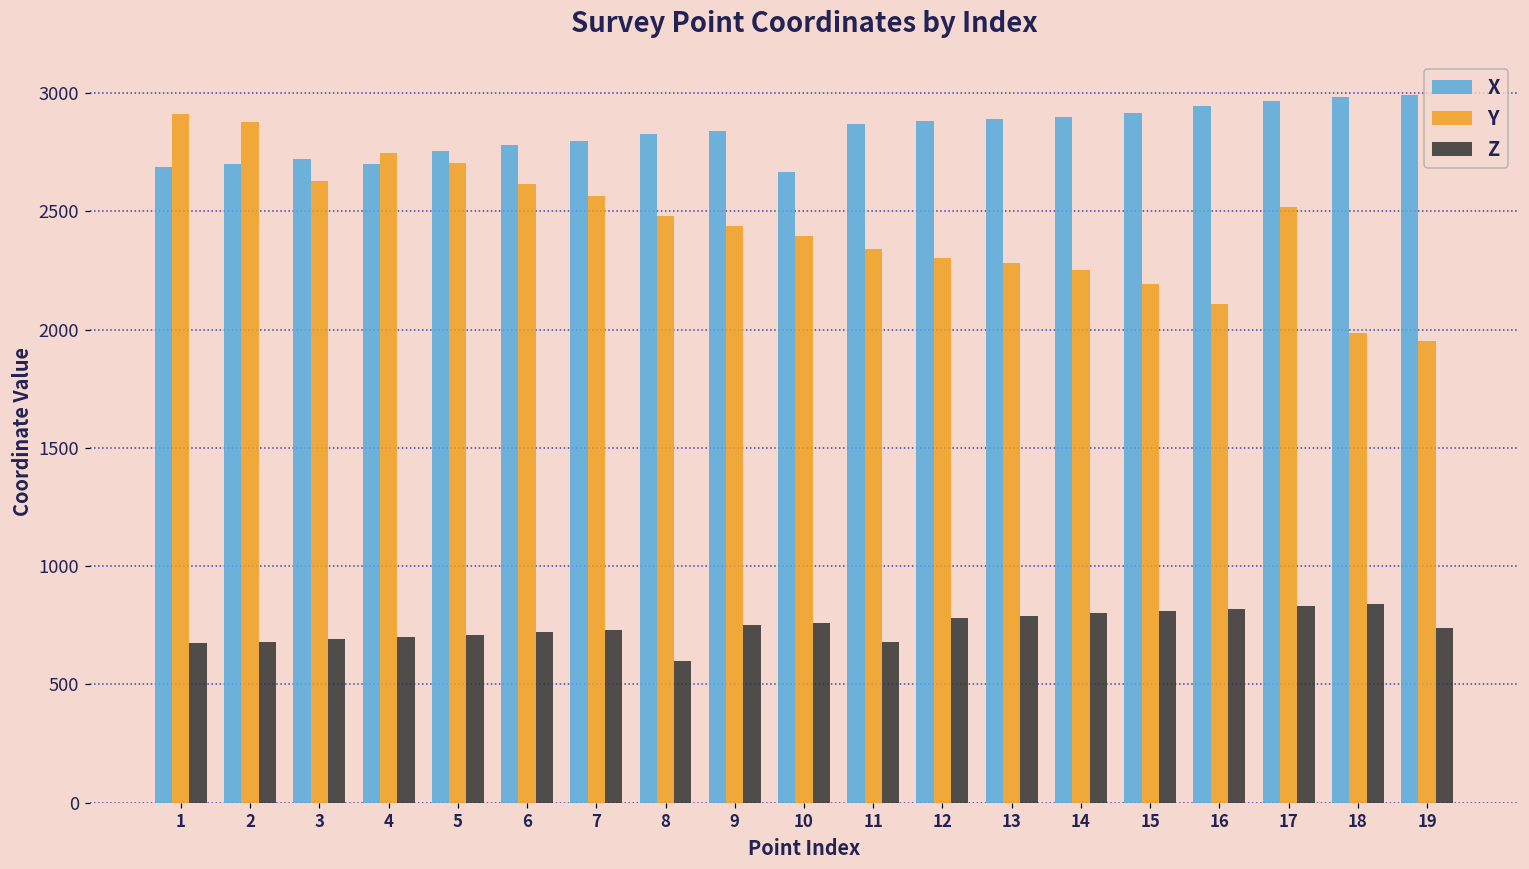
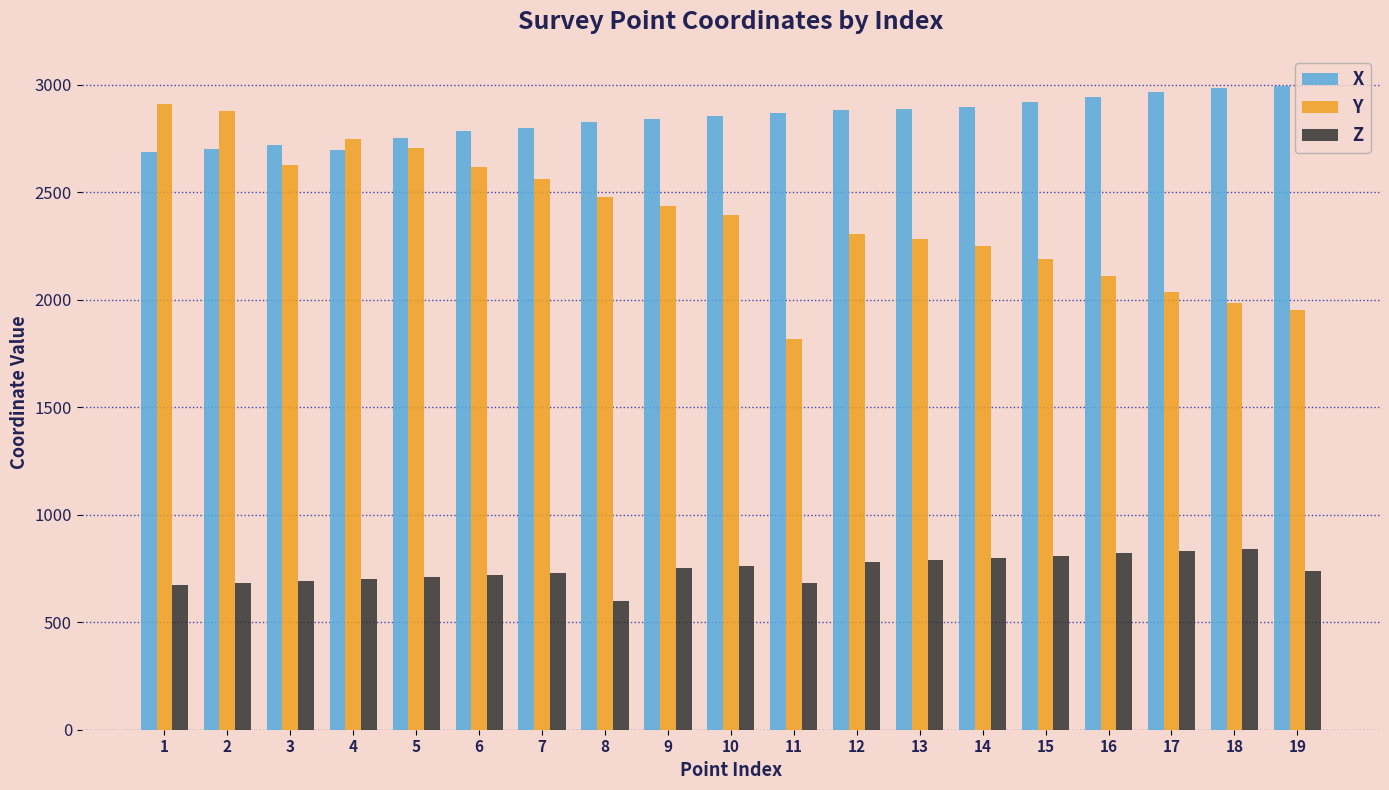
  {
    "X": {
      "1": 2690,
      "2": 2700,
      "3": 2720,
      "4": 2700,
      "5": 2750,
      "6": 2780,
      "7": 2800,
      "8": 2830,
      "9": 2840,
-     "10": 2670,
+     "10": 2850,
      "11": 2870,
      "12": 2880,
      "13": 2890,
      "14": 2900,
      "15": 2920,
      "16": 2940,
      "17": 2970,
      "18": 2980,
      "19": 2990
    },
    "Y": {
      "1": 2910,
      "2": 2880,
      "3": 2630,
      "4": 2750,
      "5": 2710,
      "6": 2620,
      "7": 2560,
      "8": 2480,
      "9": 2440,
      "10": 2390,
-     "11": 2340,
+     "11": 1820,
      "12": 2300,
      "13": 2280,
      "14": 2250,
      "15": 2190,
      "16": 2110,
-     "17": 2520,
+     "17": 2040,
      "18": 1980,
      "19": 1950
    },
    "Z": {
      "1": 670,
      "2": 680,
      "3": 690,
      "4": 700,
      "5": 710,
      "6": 720,
      "7": 730,
      "8": 600,
      "9": 750,
      "10": 760,
      "11": 680,
      "12": 780,
      "13": 790,
      "14": 800,
      "15": 810,
      "16": 820,
      "17": 830,
      "18": 840,
      "19": 740
    }
  }
